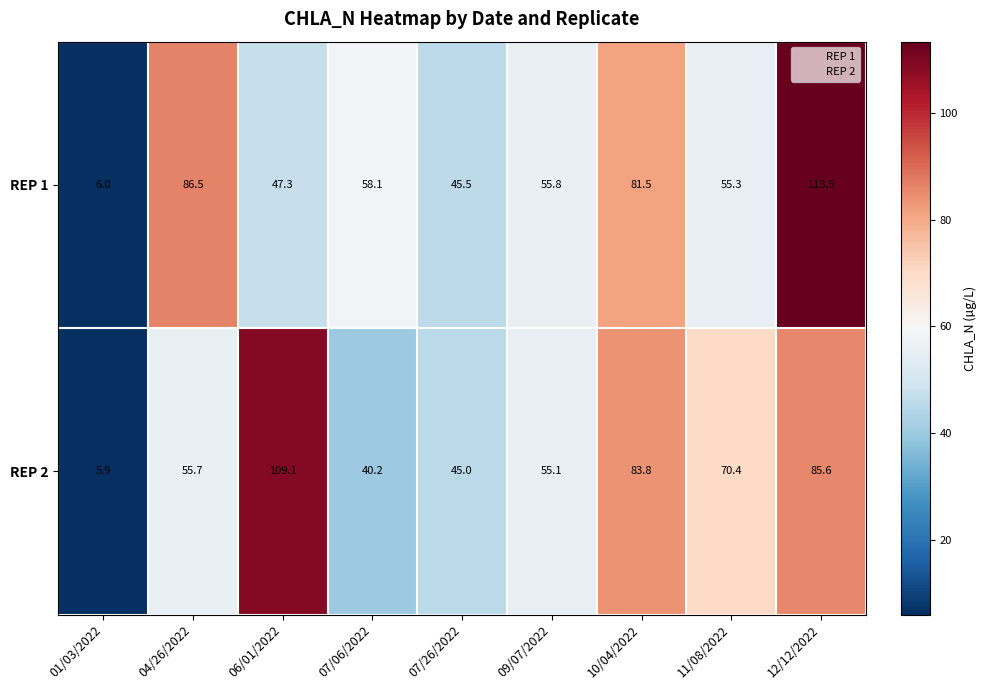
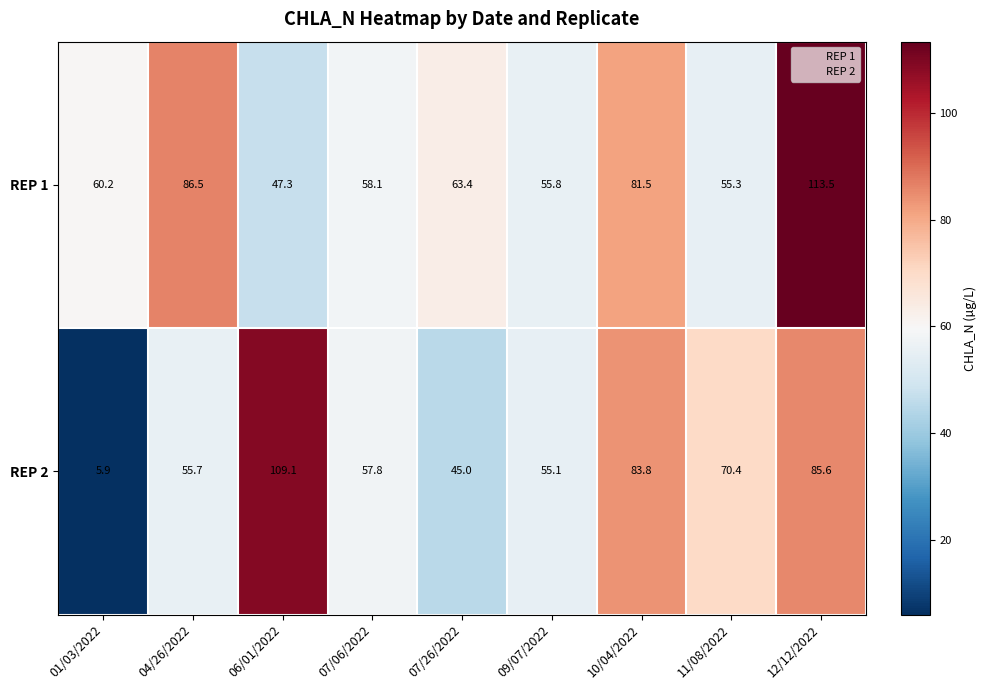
  {
    "REP 1": {
-     "01/03/2022": 6.0,
+     "01/03/2022": 60.2,
      "04/26/2022": 86.5,
      "06/01/2022": 47.3,
      "07/06/2022": 58.1,
-     "07/26/2022": 45.5,
+     "07/26/2022": 63.4,
      "09/07/2022": 55.8,
      "10/04/2022": 81.5,
      "11/08/2022": 55.3,
      "12/12/2022": 113.5
    },
    "REP 2": {
      "01/03/2022": 5.9,
      "04/26/2022": 55.7,
      "06/01/2022": 109.1,
-     "07/06/2022": 40.2,
+     "07/06/2022": 57.8,
      "07/26/2022": 45.0,
      "09/07/2022": 55.1,
      "10/04/2022": 83.8,
      "11/08/2022": 70.4,
      "12/12/2022": 85.6
    }
  }
